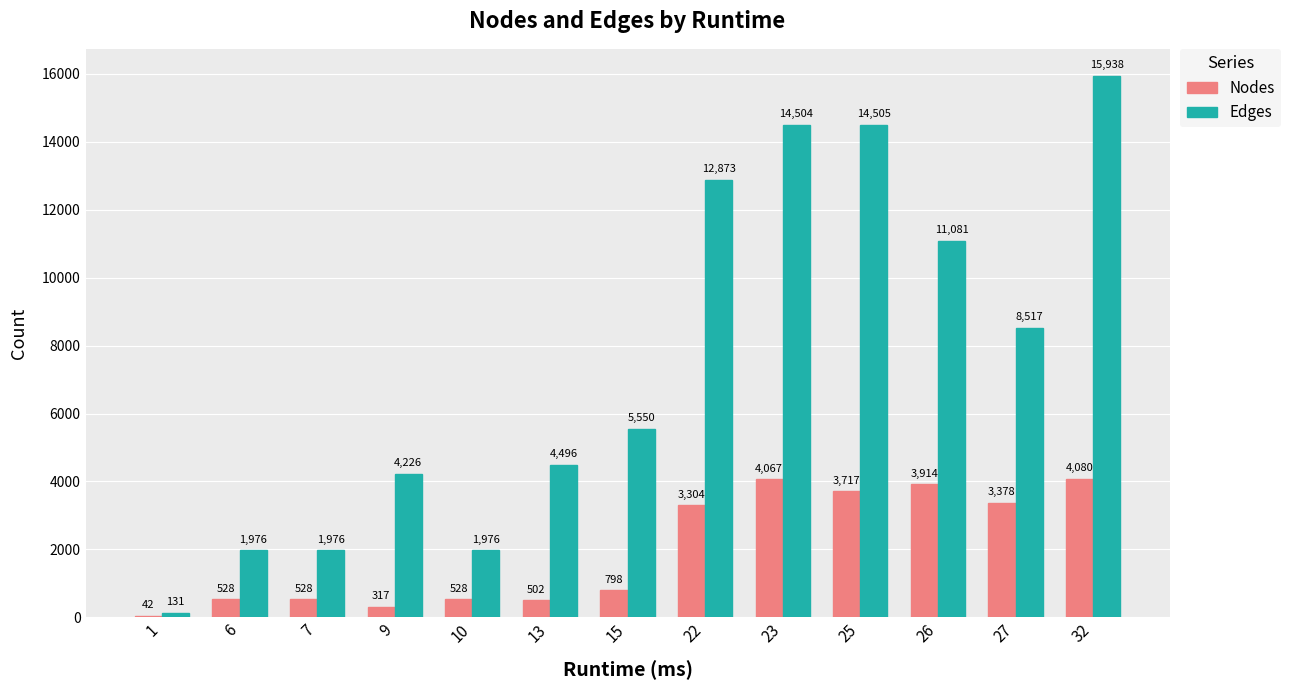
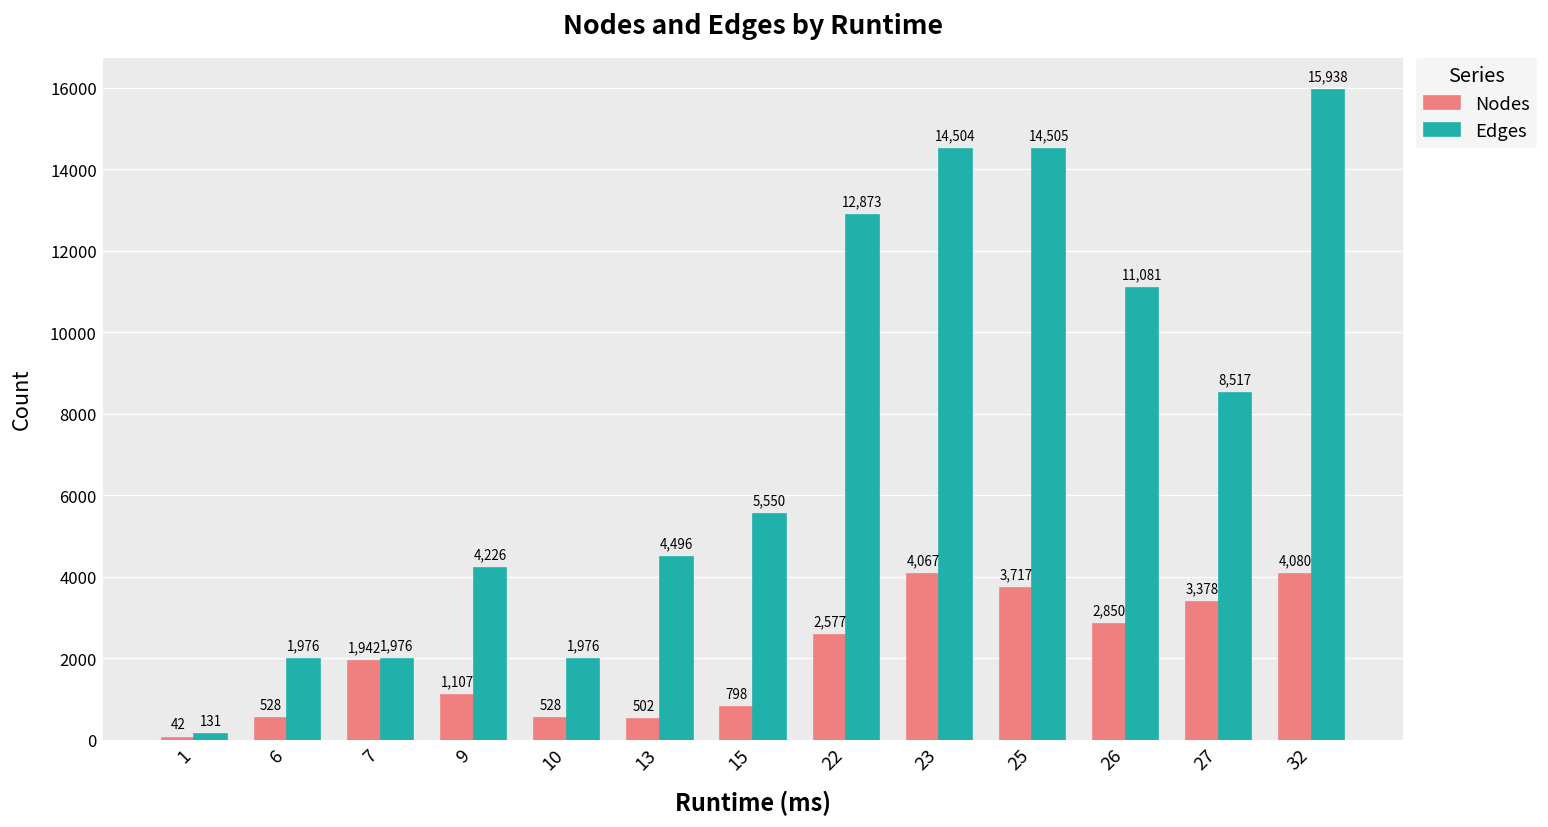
  {
    "Nodes": {
      "1": "42",
      "6": "528",
-     "7": "528",
-     "9": "317",
+     "7": "1,942",
+     "9": "1,107",
      "10": "528",
      "13": "502",
      "15": "798",
-     "22": "3,304",
+     "22": "2,577",
      "23": "4,067",
      "25": "3,717",
-     "26": "3,914",
+     "26": "2,850",
      "27": "3,378",
      "32": "4,080"
    },
    "Edges": {
      "1": "131",
      "6": "1,976",
      "7": "1,976",
      "9": "4,226",
      "10": "1,976",
      "13": "4,496",
      "15": "5,550",
      "22": "12,873",
      "23": "14,504",
      "25": "14,505",
      "26": "11,081",
      "27": "8,517",
      "32": "15,938"
    }
  }
